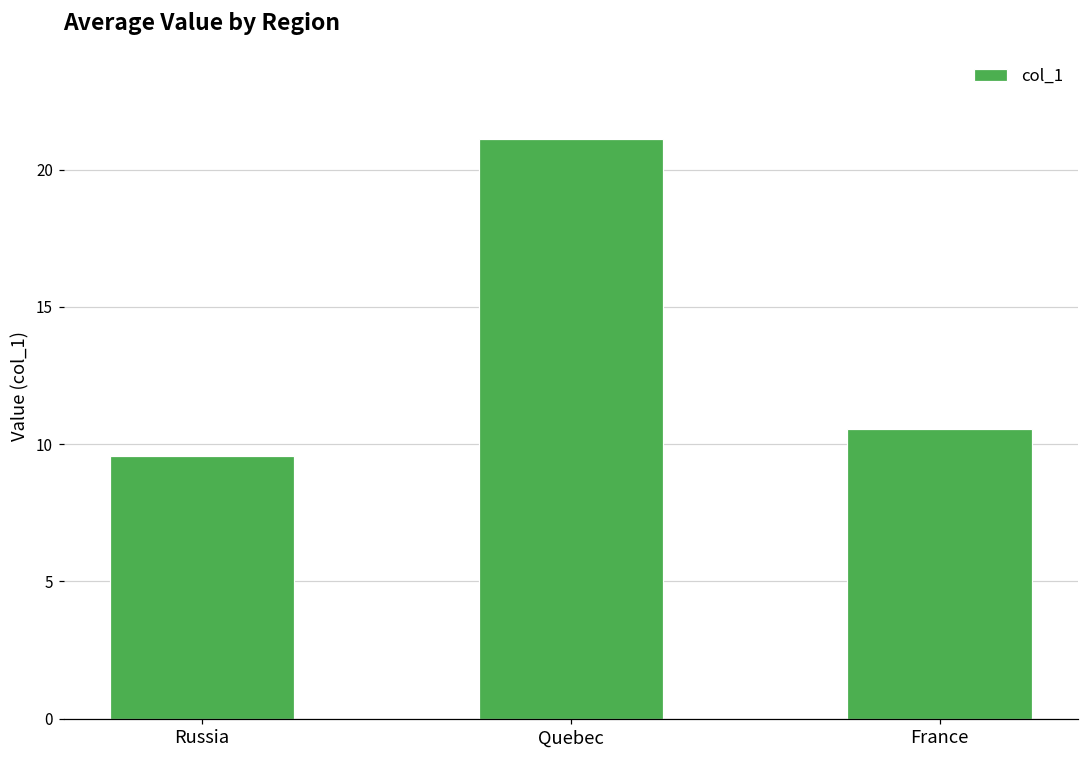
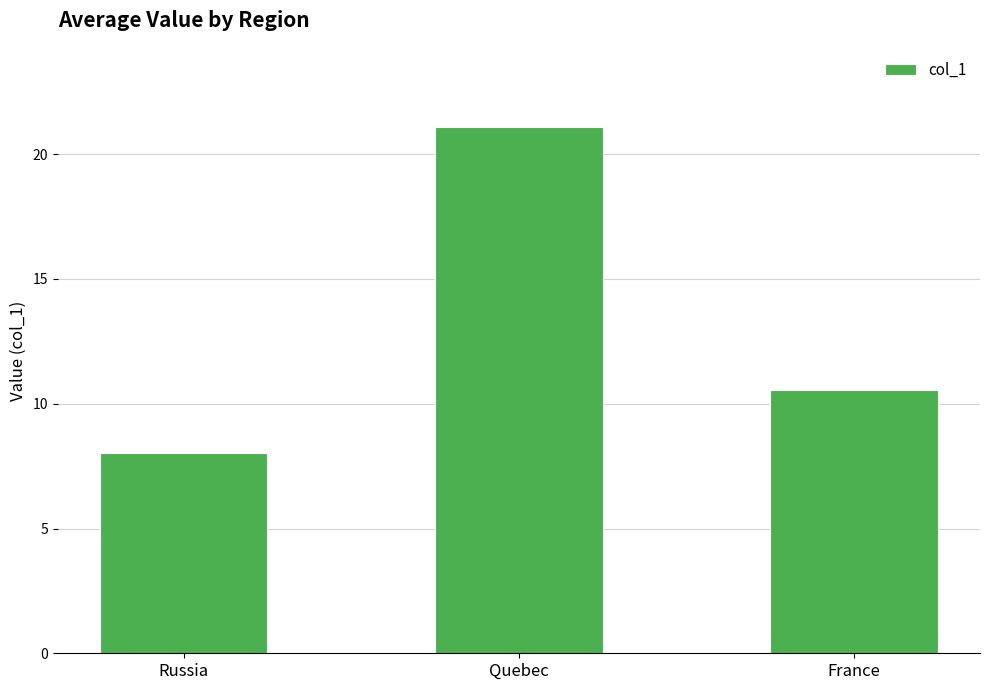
  {
-   "Russia": 9.6,
+   "Russia": 8.0,
    "Quebec": 21.1,
    "France": 10.6
  }
